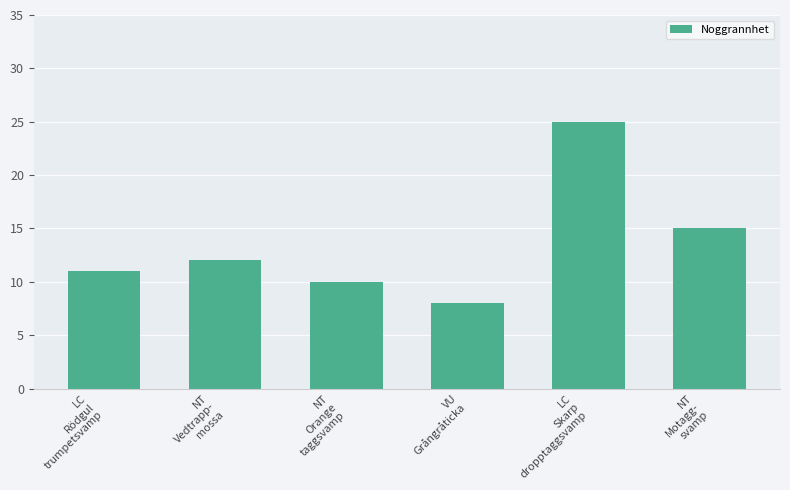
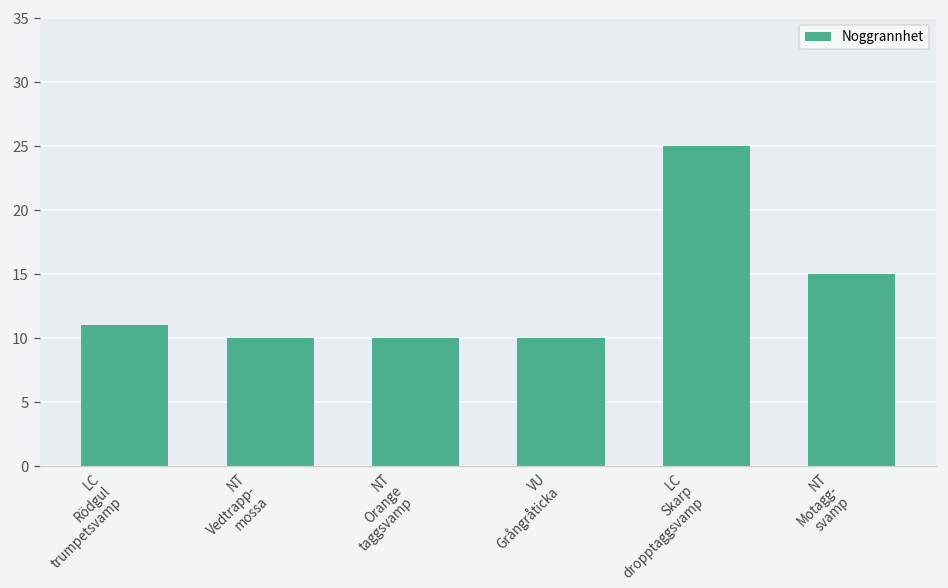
  {
    "LC Rödgul trumpetsvamp": 11,
-   "NT Vedtrapp- mossa": 12,
+   "NT Vedtrapp- mossa": 10,
    "NT Orange taggsvamp": 10,
-   "VU Grångråticka": 8,
+   "VU Grångråticka": 10,
    "LC Skarp dropptaggsvamp": 25,
    "NT Motagg- svamp": 15
  }
